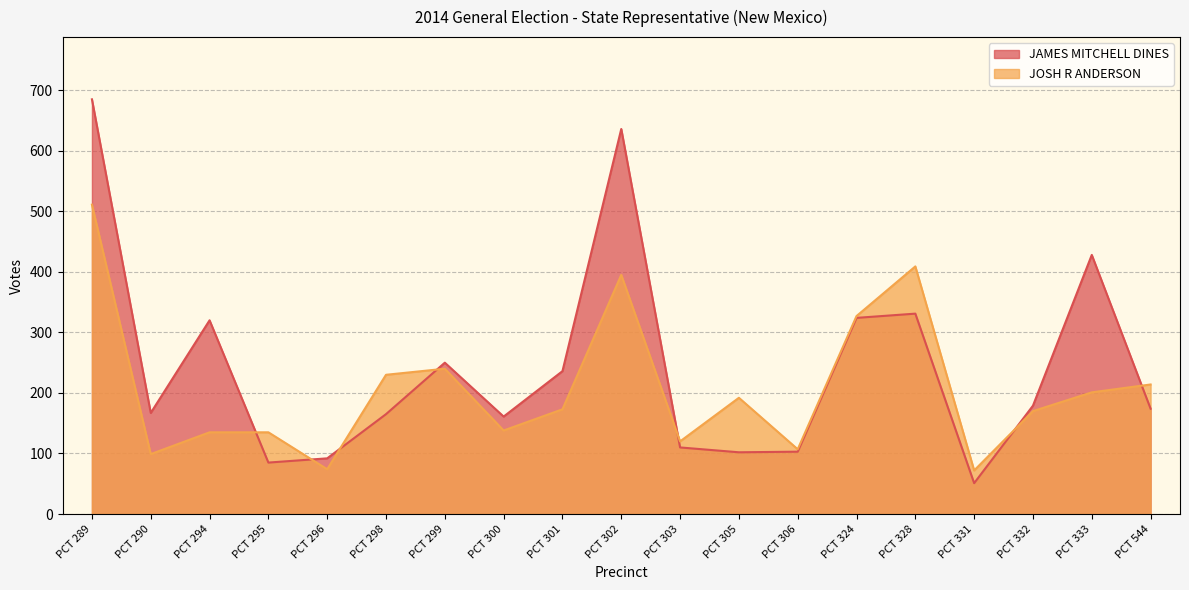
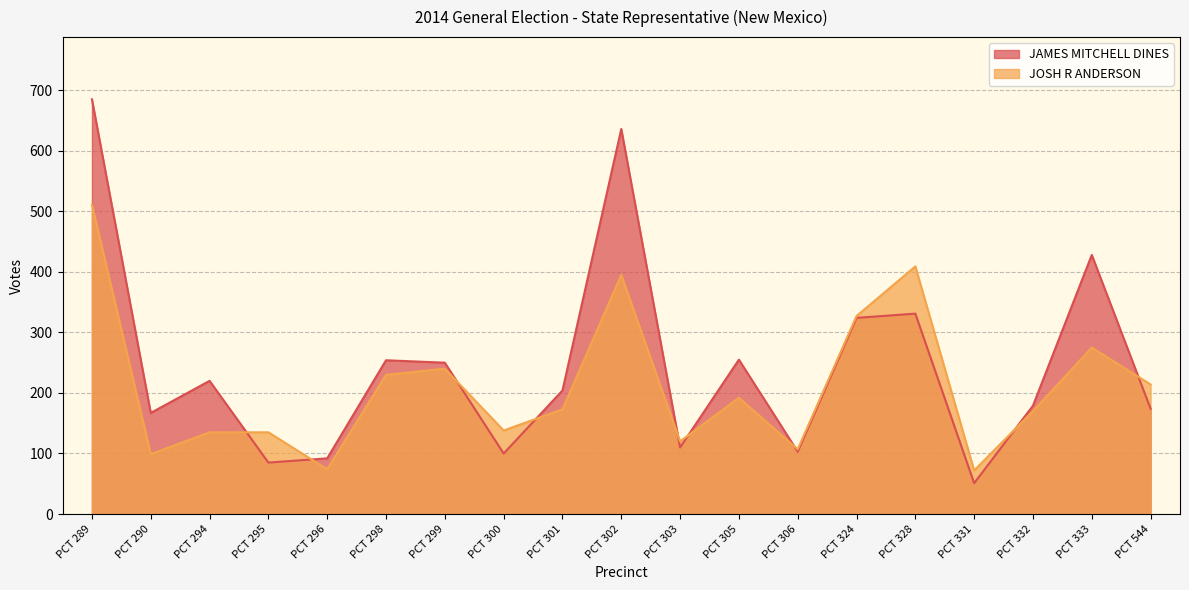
  {
    "JAMES MITCHELL DINES": {
      "PCT 289": 690,
      "PCT 290": 170,
-     "PCT 294": 320,
+     "PCT 294": 220,
      "PCT 295": 90,
      "PCT 296": 90,
-     "PCT 298": 170,
+     "PCT 298": 250,
      "PCT 299": 250,
-     "PCT 300": 160,
-     "PCT 301": 240,
+     "PCT 300": 100,
+     "PCT 301": 200,
      "PCT 302": 640,
      "PCT 303": 110,
-     "PCT 305": 100,
+     "PCT 305": 260,
      "PCT 328": 330,
      "PCT 331": 50,
      "PCT 332": 180,
      "PCT 333": 430,
      "PCT 544": 170
    },
    "JOSH R ANDERSON": {
      "PCT 289": 510,
      "PCT 290": 100,
      "PCT 294": 140,
      "PCT 295": 140,
      "PCT 296": 70,
      "PCT 298": 230,
      "PCT 299": 240,
      "PCT 300": 140,
      "PCT 301": 170,
      "PCT 302": 400,
      "PCT 303": 120,
      "PCT 305": 190,
      "PCT 328": 410,
      "PCT 331": 70,
      "PCT 332": 170,
-     "PCT 333": 200,
+     "PCT 333": 280,
      "PCT 544": 210
    }
  }
